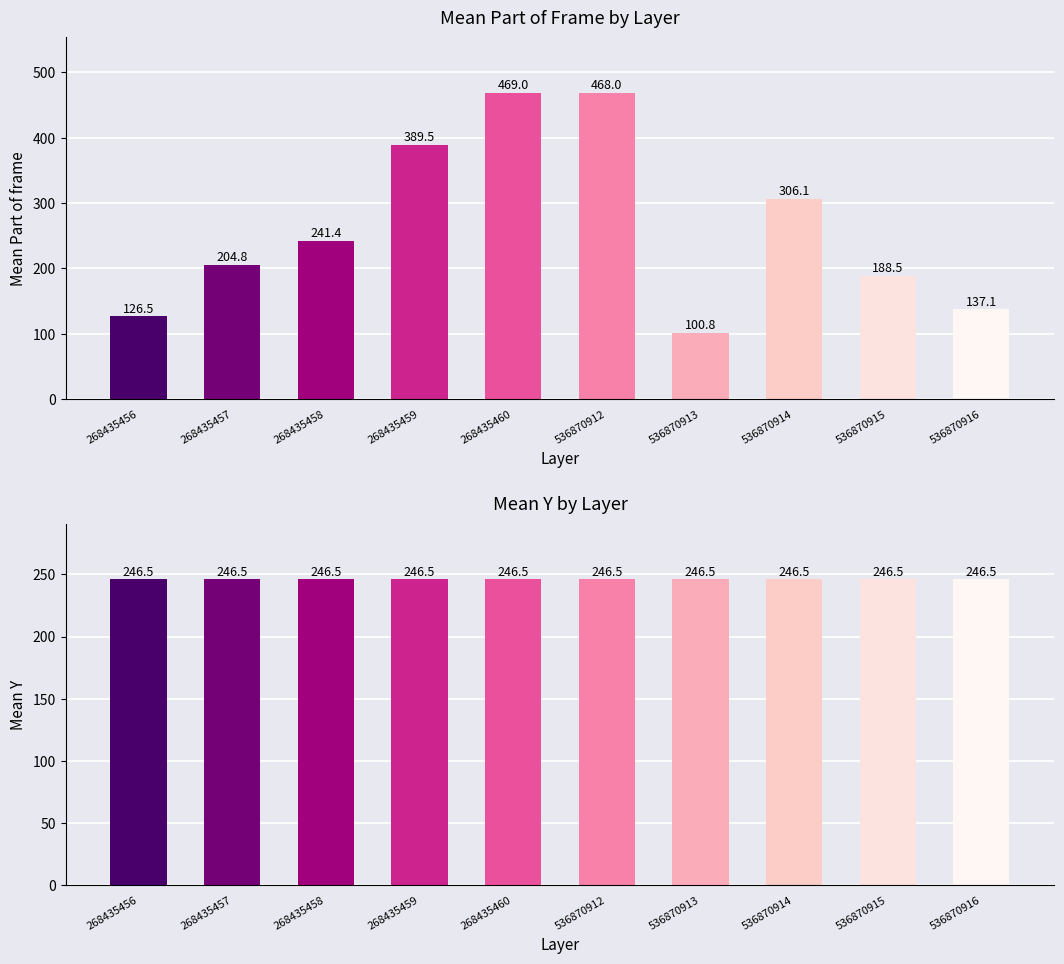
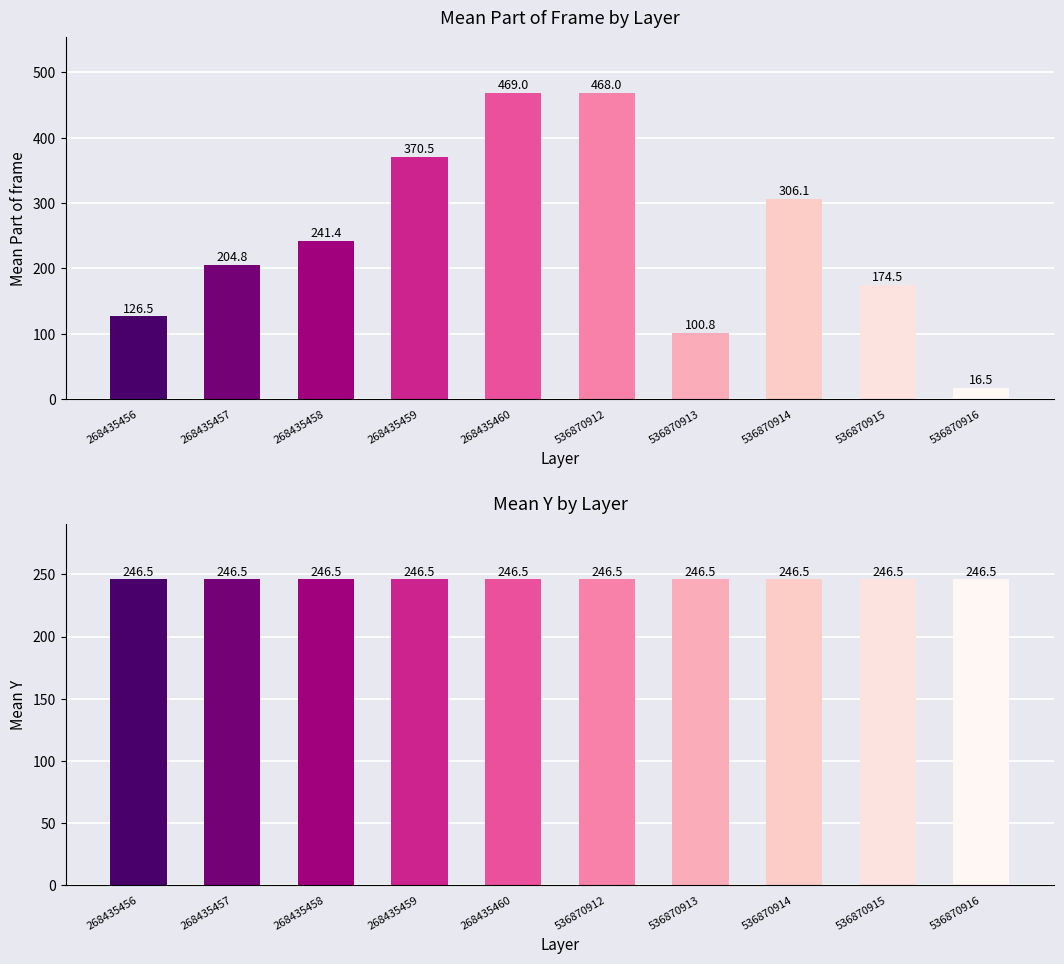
  {
    "Mean Part of Frame by Layer": {
      "268435456": 126.5,
      "268435457": 204.8,
      "268435458": 241.4,
-     "268435459": 389.5,
+     "268435459": 370.5,
      "268435460": 469.0,
      "536870912": 468.0,
      "536870913": 100.8,
      "536870914": 306.1,
-     "536870915": 188.5,
-     "536870916": 137.1
+     "536870915": 174.5,
+     "536870916": 16.5
    },
    "Mean Y by Layer": {
      "268435456": 246.5,
      "268435457": 246.5,
      "268435458": 246.5,
      "268435459": 246.5,
      "268435460": 246.5,
      "536870912": 246.5,
      "536870913": 246.5,
      "536870914": 246.5,
      "536870915": 246.5,
      "536870916": 246.5
    }
  }
